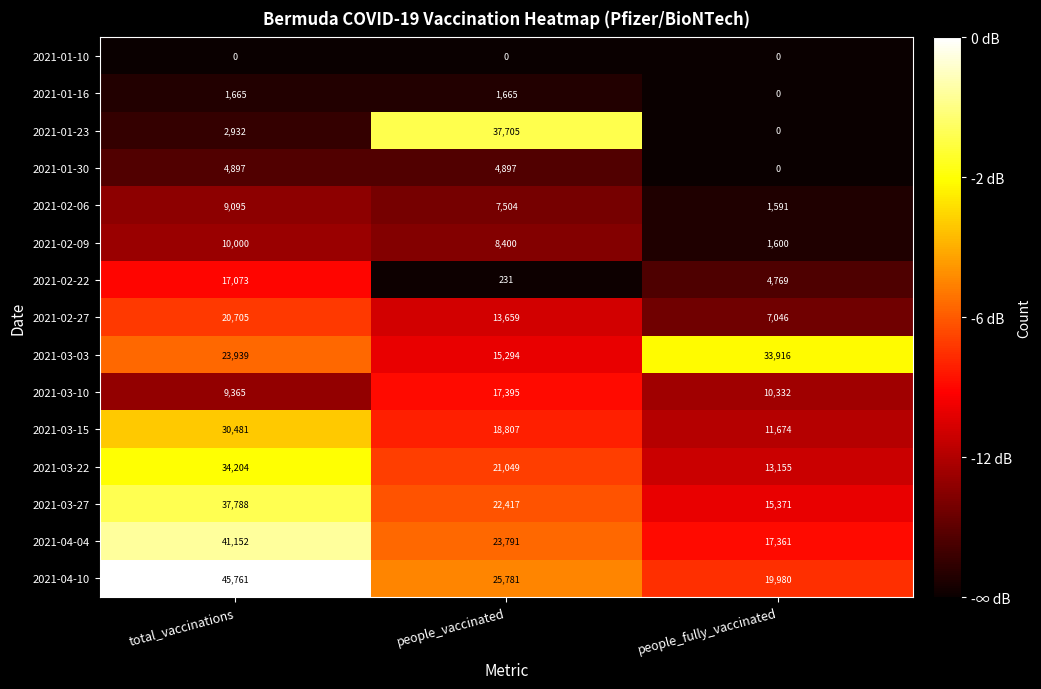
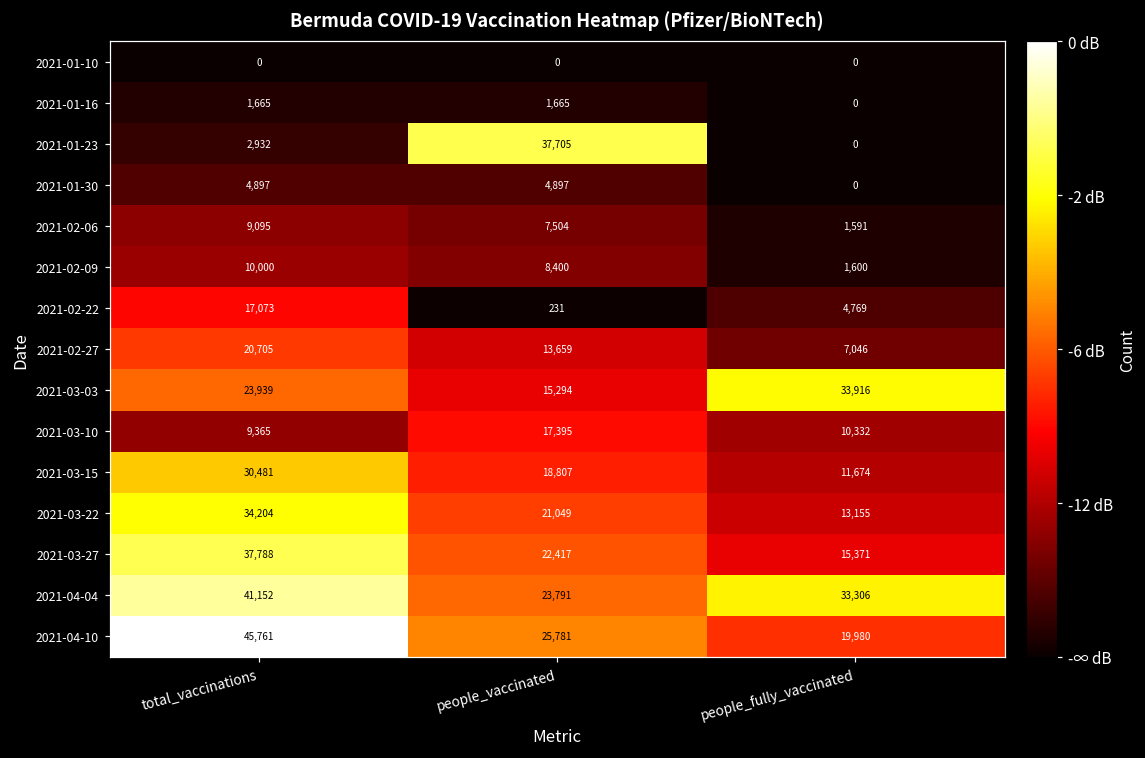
  {
    "2021-01-10": {
      "total_vaccinations": "0",
      "people_vaccinated": "0",
      "people_fully_vaccinated": "0"
    },
    "2021-01-16": {
      "total_vaccinations": "1,665",
      "people_vaccinated": "1,665",
      "people_fully_vaccinated": "0"
    },
    "2021-01-23": {
      "total_vaccinations": "2,932",
      "people_vaccinated": "37,705",
      "people_fully_vaccinated": "0"
    },
    "2021-01-30": {
      "total_vaccinations": "4,897",
      "people_vaccinated": "4,897",
      "people_fully_vaccinated": "0"
    },
    "2021-02-06": {
      "total_vaccinations": "9,095",
      "people_vaccinated": "7,504",
      "people_fully_vaccinated": "1,591"
    },
    "2021-02-09": {
      "total_vaccinations": "10,000",
      "people_vaccinated": "8,400",
      "people_fully_vaccinated": "1,600"
    },
    "2021-02-22": {
      "total_vaccinations": "17,073",
      "people_vaccinated": "231",
      "people_fully_vaccinated": "4,769"
    },
    "2021-02-27": {
      "total_vaccinations": "20,705",
      "people_vaccinated": "13,659",
      "people_fully_vaccinated": "7,046"
    },
    "2021-03-03": {
      "total_vaccinations": "23,939",
      "people_vaccinated": "15,294",
      "people_fully_vaccinated": "33,916"
    },
    "2021-03-10": {
      "total_vaccinations": "9,365",
      "people_vaccinated": "17,395",
      "people_fully_vaccinated": "10,332"
    },
    "2021-03-15": {
      "total_vaccinations": "30,481",
      "people_vaccinated": "18,807",
      "people_fully_vaccinated": "11,674"
    },
    "2021-03-22": {
      "total_vaccinations": "34,204",
      "people_vaccinated": "21,049",
      "people_fully_vaccinated": "13,155"
    },
    "2021-03-27": {
      "total_vaccinations": "37,788",
      "people_vaccinated": "22,417",
      "people_fully_vaccinated": "15,371"
    },
    "2021-04-04": {
      "total_vaccinations": "41,152",
      "people_vaccinated": "23,791",
-     "people_fully_vaccinated": "17,361"
+     "people_fully_vaccinated": "33,306"
    },
    "2021-04-10": {
      "total_vaccinations": "45,761",
      "people_vaccinated": "25,781",
      "people_fully_vaccinated": "19,980"
    }
  }
